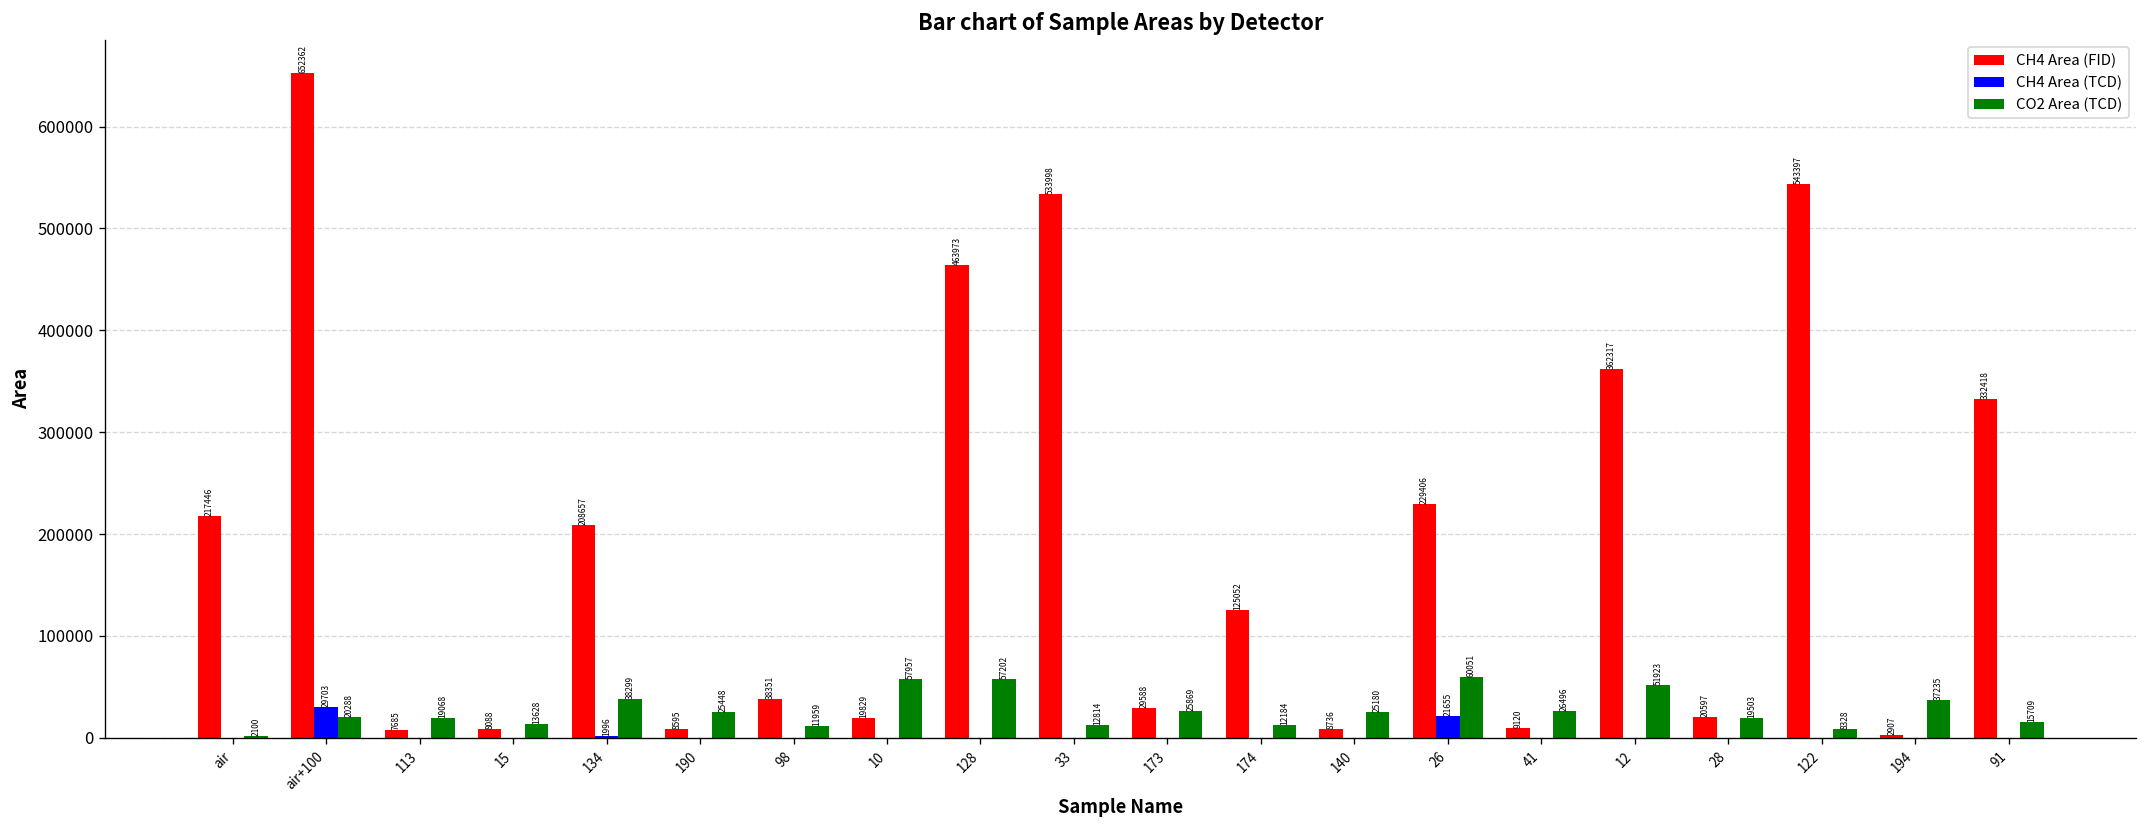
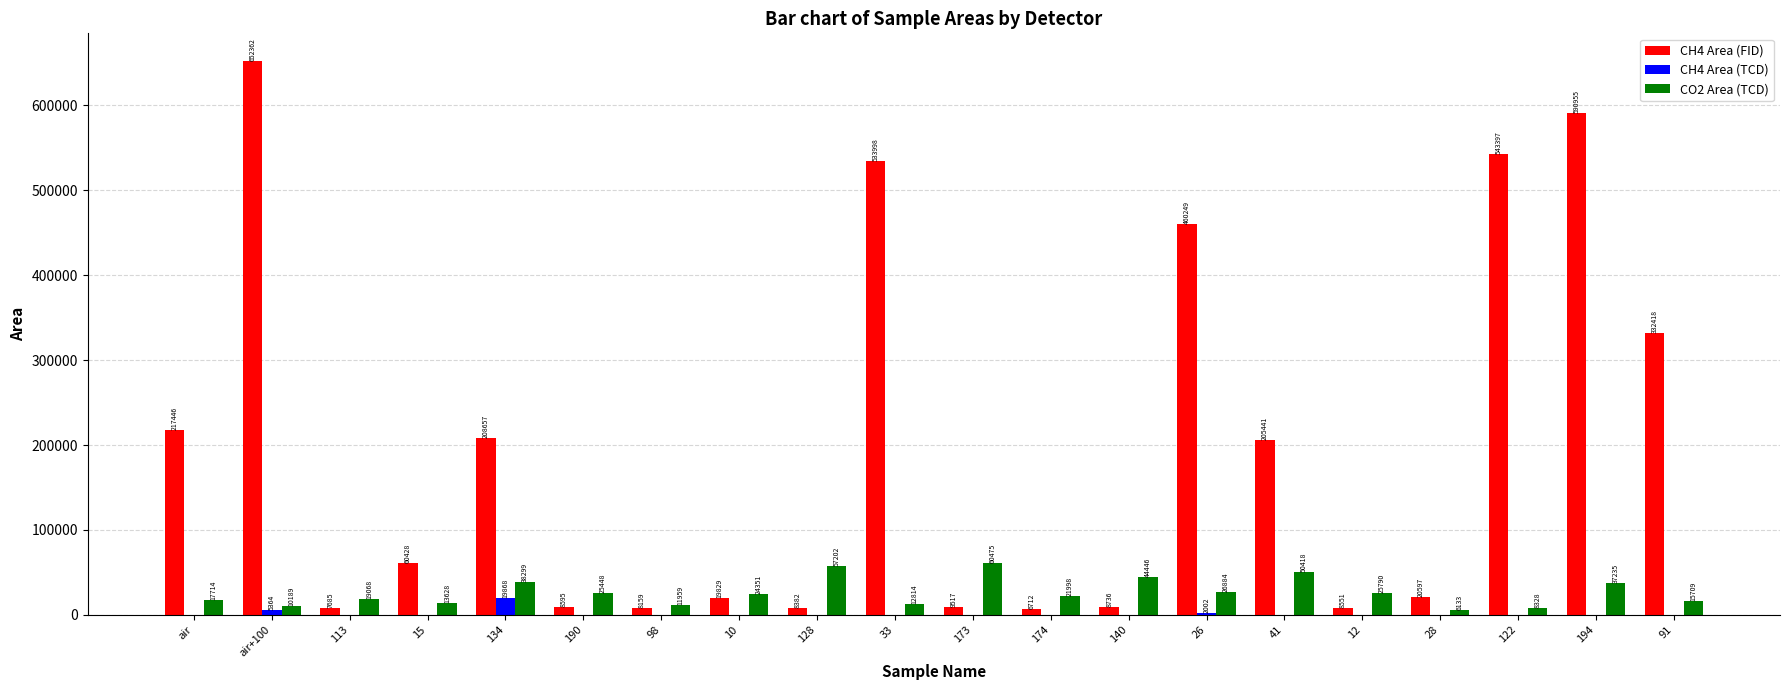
  {
    "CH4 Area (FID)": {
      "air": 217446,
      "air+100": 652362,
      "113": 7685,
-     "15": 8088,
+     "15": 60428,
      "134": 208657,
      "190": 8595,
-     "98": 38351,
+     "98": 8159,
      "10": 19829,
-     "128": 463973,
+     "128": 8382,
      "33": 533998,
-     "173": 29588,
-     "174": 125052,
+     "173": 9517,
+     "174": 6712,
      "140": 8736,
-     "26": 229406,
-     "41": 9120,
-     "12": 362317,
+     "26": 460249,
+     "41": 205441,
+     "12": 8551,
      "28": 20597,
      "122": 543397,
-     "194": 2907,
+     "194": 590955,
      "91": 332418
    },
    "CH4 Area (TCD)": {
-     "air+100": 29703,
-     "134": 1996,
-     "26": 21655
+     "air+100": 5364,
+     "134": 19868,
+     "26": 2002
    },
    "CO2 Area (TCD)": {
-     "air": 2100,
-     "air+100": 20288,
+     "air": 17714,
+     "air+100": 10189,
      "113": 19068,
      "15": 13628,
      "134": 38299,
      "190": 25448,
      "98": 11959,
-     "10": 57957,
+     "10": 24351,
      "128": 57202,
      "33": 12814,
-     "173": 25869,
-     "174": 12184,
-     "140": 25180,
-     "26": 60051,
-     "41": 26496,
-     "12": 51923,
-     "28": 19503,
+     "173": 60475,
+     "174": 21998,
+     "140": 44446,
+     "26": 26884,
+     "41": 50418,
+     "12": 25790,
+     "28": 6133,
      "122": 8328,
      "194": 37235,
      "91": 15709
    }
  }
